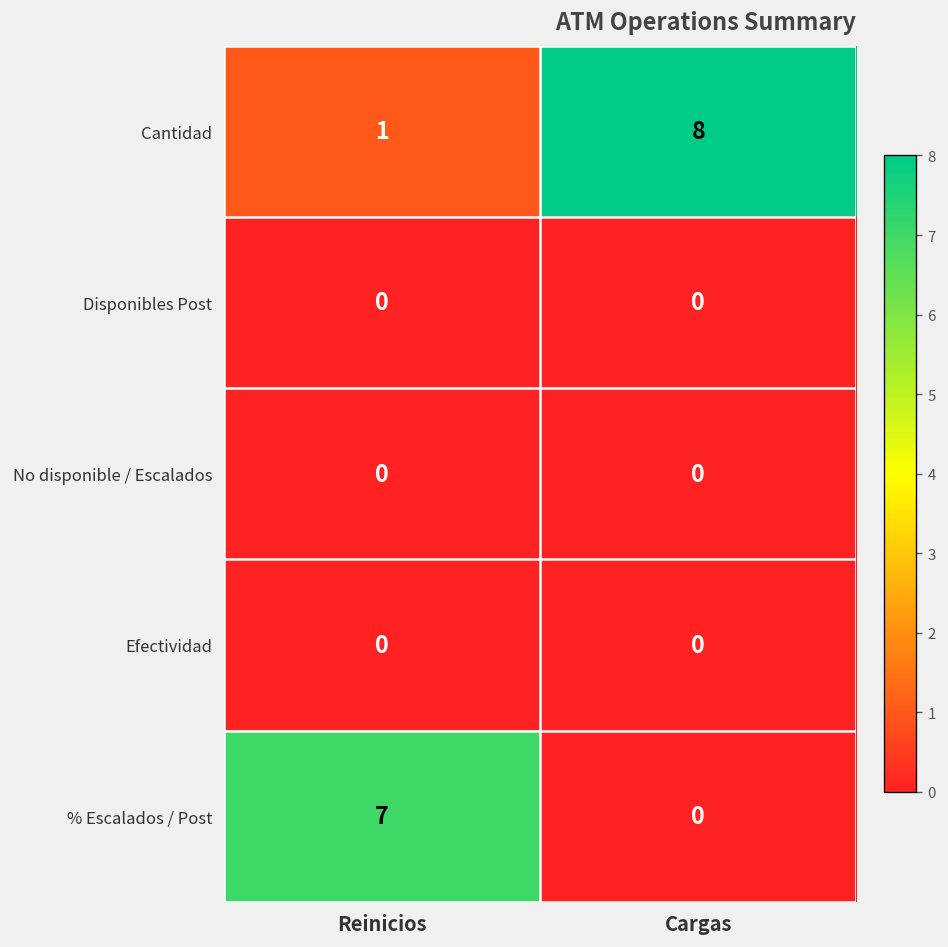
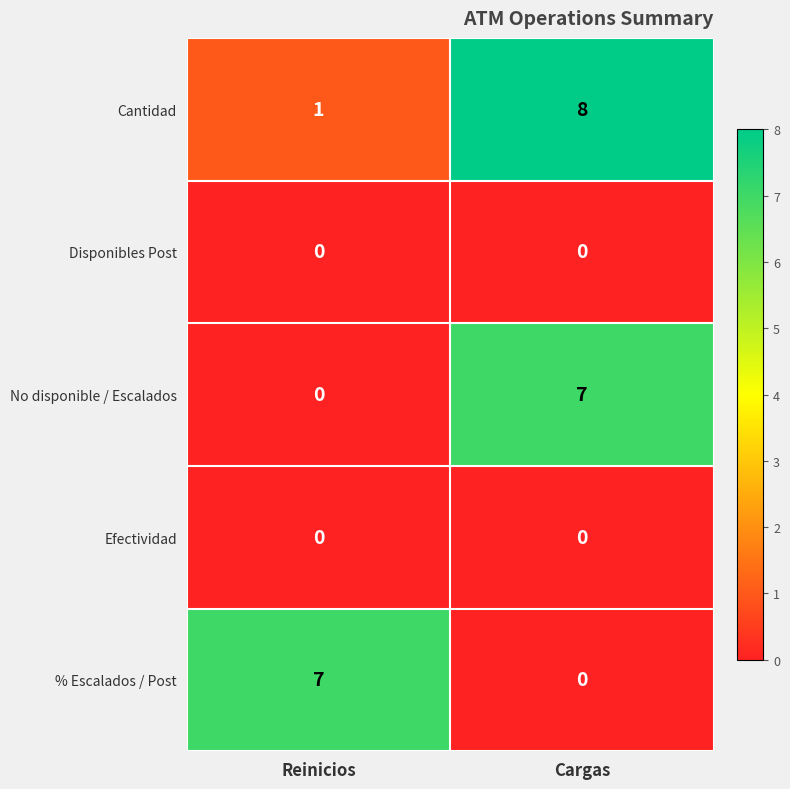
  {
    "Cantidad": {
      "Reinicios": 1,
      "Cargas": 8
    },
    "Disponibles Post": {
      "Reinicios": 0,
      "Cargas": 0
    },
    "No disponible / Escalados": {
      "Reinicios": 0,
-     "Cargas": 0
+     "Cargas": 7
    },
    "Efectividad": {
      "Reinicios": 0,
      "Cargas": 0
    },
    "% Escalados / Post": {
      "Reinicios": 7,
      "Cargas": 0
    }
  }
